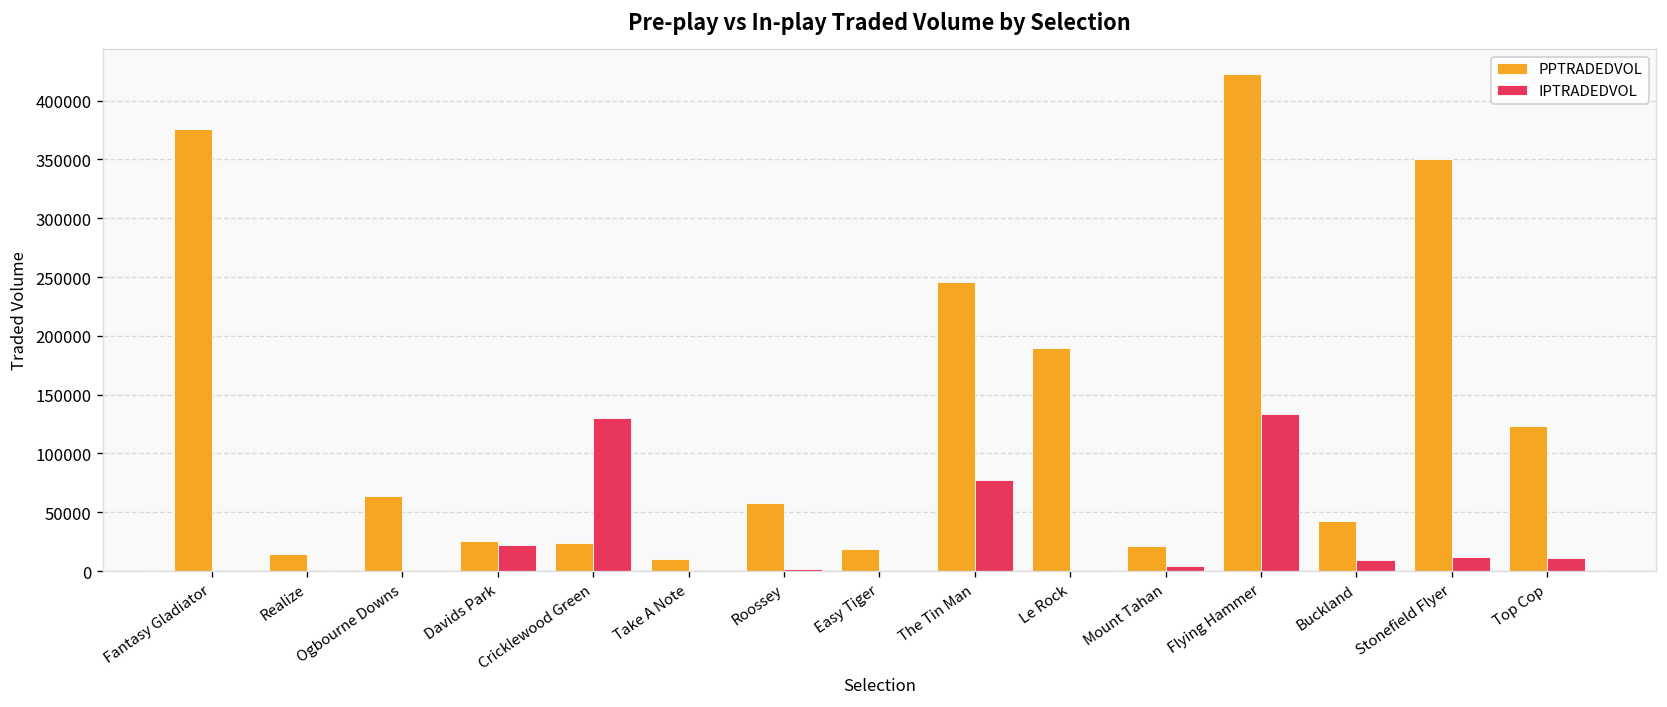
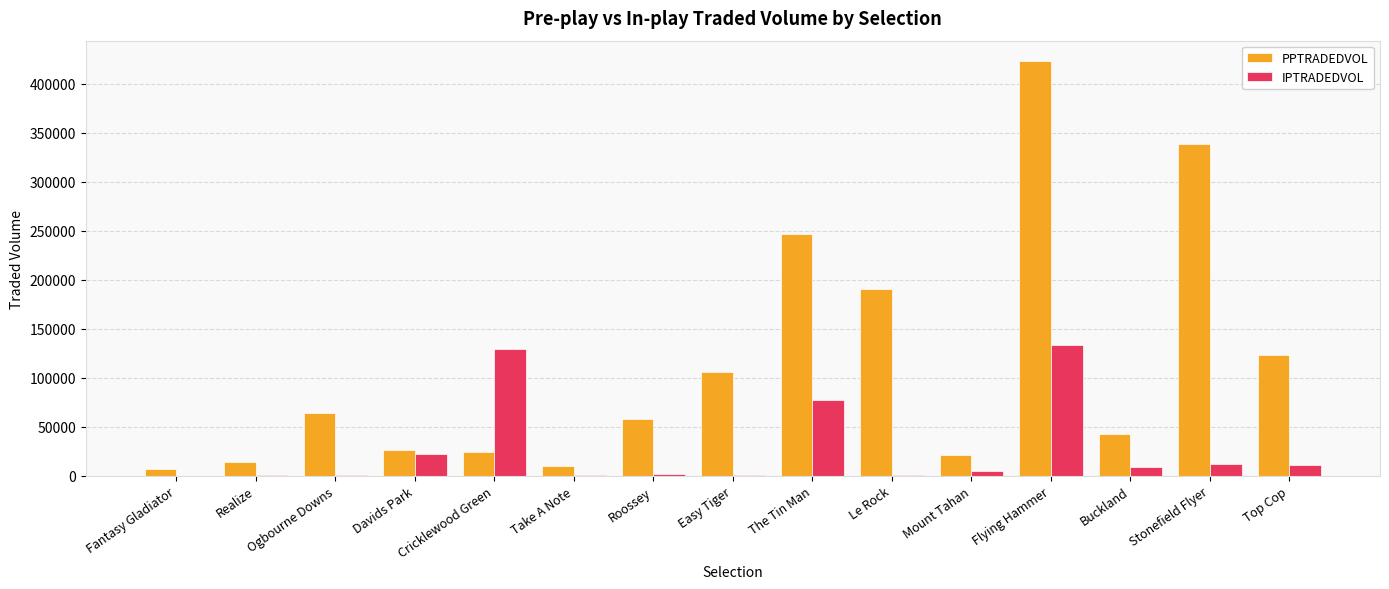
  {
    "PPTRADEDVOL": {
-     "Fantasy Gladiator": 380000,
+     "Fantasy Gladiator": 10000,
      "Realize": 10000,
      "Ogbourne Downs": 60000,
      "Davids Park": 30000,
      "Cricklewood Green": 20000,
      "Take A Note": 10000,
      "Roossey": 60000,
-     "Easy Tiger": 20000,
+     "Easy Tiger": 110000,
      "The Tin Man": 250000,
      "Le Rock": 190000,
      "Mount Tahan": 20000,
      "Flying Hammer": 420000,
      "Buckland": 40000,
-     "Stonefield Flyer": 350000,
+     "Stonefield Flyer": 340000,
      "Top Cop": 120000
    },
    "IPTRADEDVOL": {
      "Davids Park": 20000,
      "Cricklewood Green": 130000,
      "The Tin Man": 80000,
      "Mount Tahan": 0,
      "Flying Hammer": 130000,
      "Buckland": 10000,
      "Stonefield Flyer": 10000,
      "Top Cop": 10000
    }
  }
